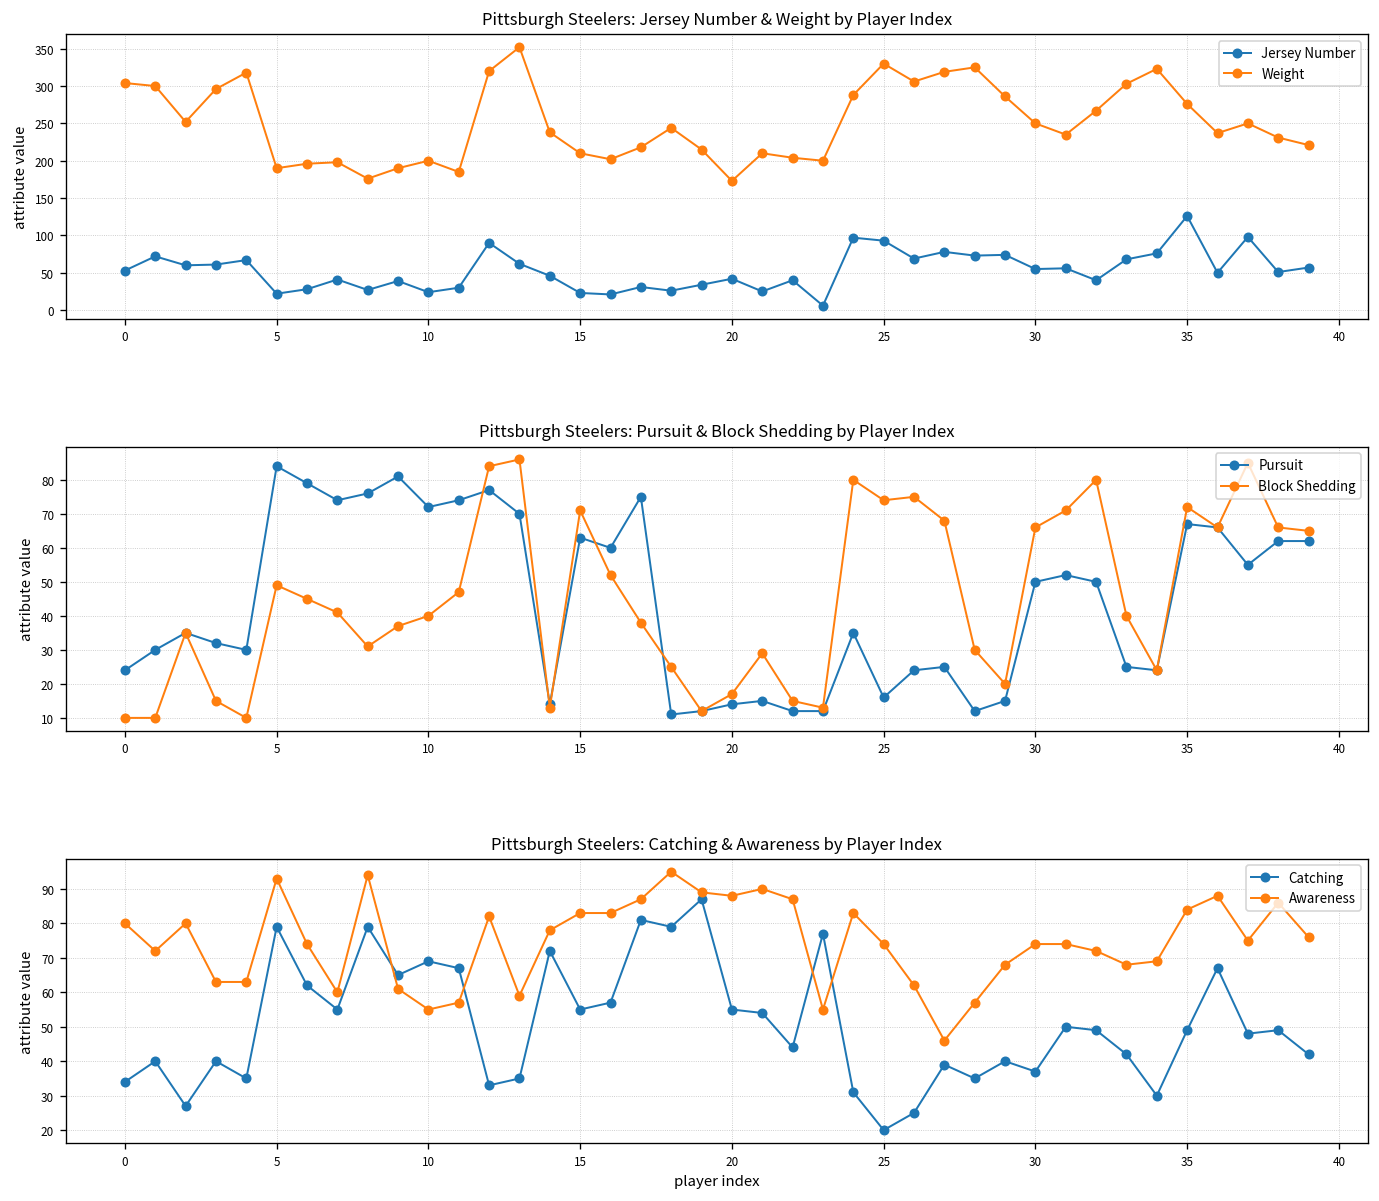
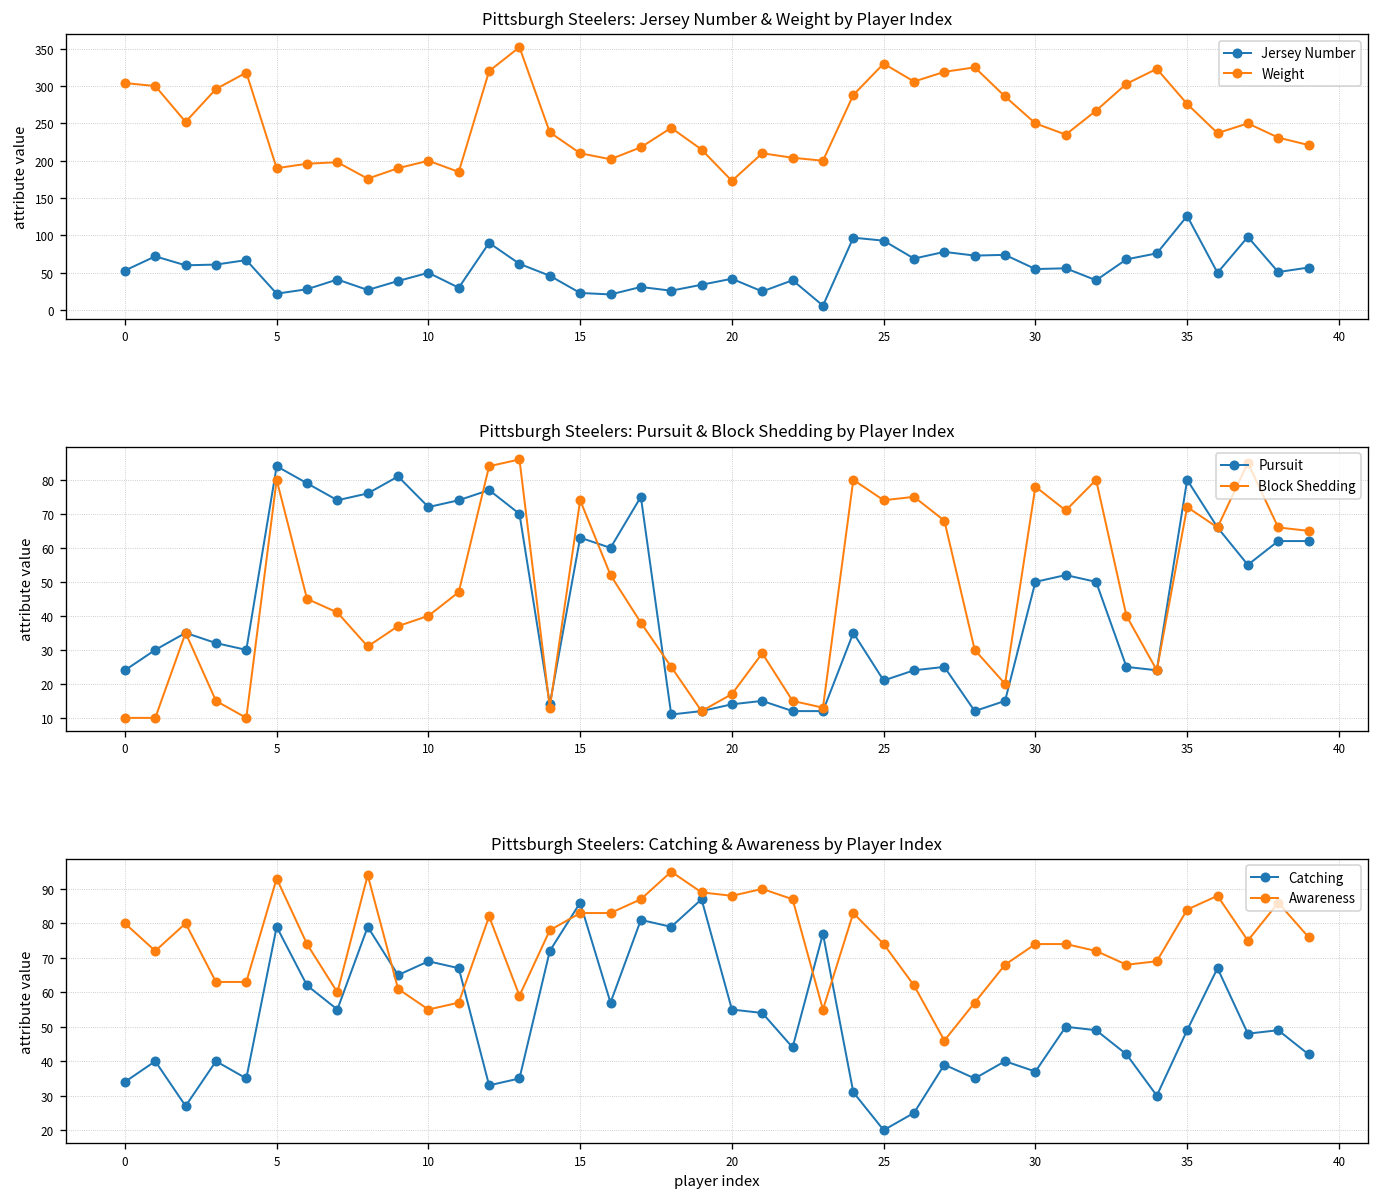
  {
    "Pittsburgh Steelers: Jersey Number & Weight by Player Index": {
      "Jersey Number": {
        "0": 50,
        "5": 20,
-       "10": 20,
+       "10": 50,
        "15": 20,
        "20": 40,
        "25": 90,
        "30": 60,
        "35": 130
      },
      "Weight": {
        "0": 300,
        "5": 190,
        "10": 200,
        "15": 210,
        "20": 170,
        "25": 330,
        "30": 250,
        "35": 280
      }
    },
    "Pittsburgh Steelers: Pursuit & Block Shedding by Player Index": {
      "Pursuit": {
        "0": 24,
        "5": 84,
        "10": 72,
        "15": 63,
        "20": 14,
-       "25": 16,
+       "25": 21,
        "30": 50,
-       "35": 67
+       "35": 80
      },
      "Block Shedding": {
        "0": 10,
-       "5": 49,
+       "5": 80,
        "10": 40,
-       "15": 71,
+       "15": 74,
        "20": 17,
        "25": 74,
-       "30": 66,
+       "30": 78,
        "35": 72
      }
    },
    "Pittsburgh Steelers: Catching & Awareness by Player Index": {
      "Catching": {
        "0": 34,
        "5": 79,
        "10": 69,
-       "15": 55,
+       "15": 86,
        "20": 55,
        "25": 20,
        "30": 37,
        "35": 49
      },
      "Awareness": {
        "0": 80,
        "5": 93,
        "10": 55,
        "15": 83,
        "20": 88,
        "25": 74,
        "30": 74,
        "35": 84
      }
    }
  }
